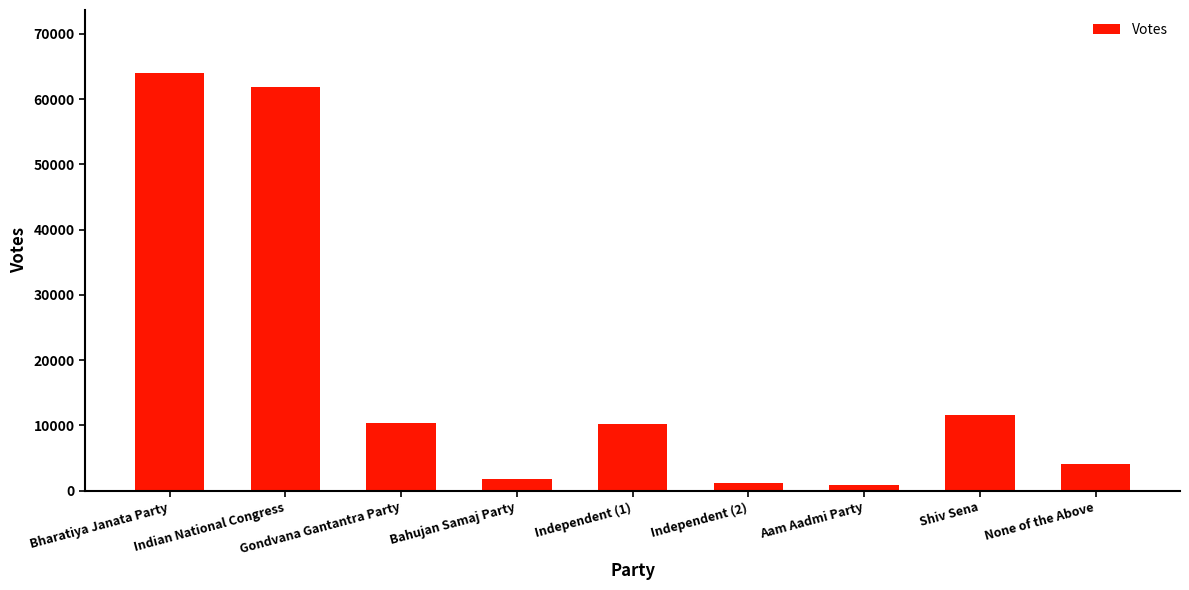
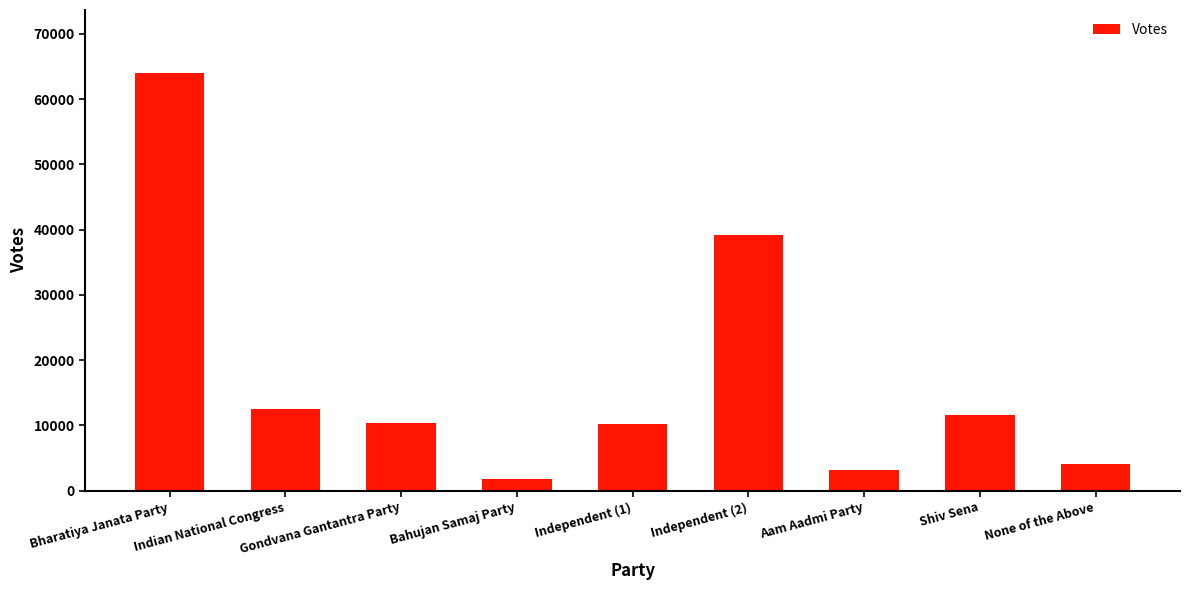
  {
    "Bharatiya Janata Party": 64000,
-   "Indian National Congress": 62000,
+   "Indian National Congress": 12000,
    "Gondvana Gantantra Party": 10000,
    "Bahujan Samaj Party": 2000,
    "Independent (1)": 10000,
-   "Independent (2)": 1000,
-   "Aam Aadmi Party": 1000,
+   "Independent (2)": 39000,
+   "Aam Aadmi Party": 3000,
    "Shiv Sena": 12000,
    "None of the Above": 4000
  }
